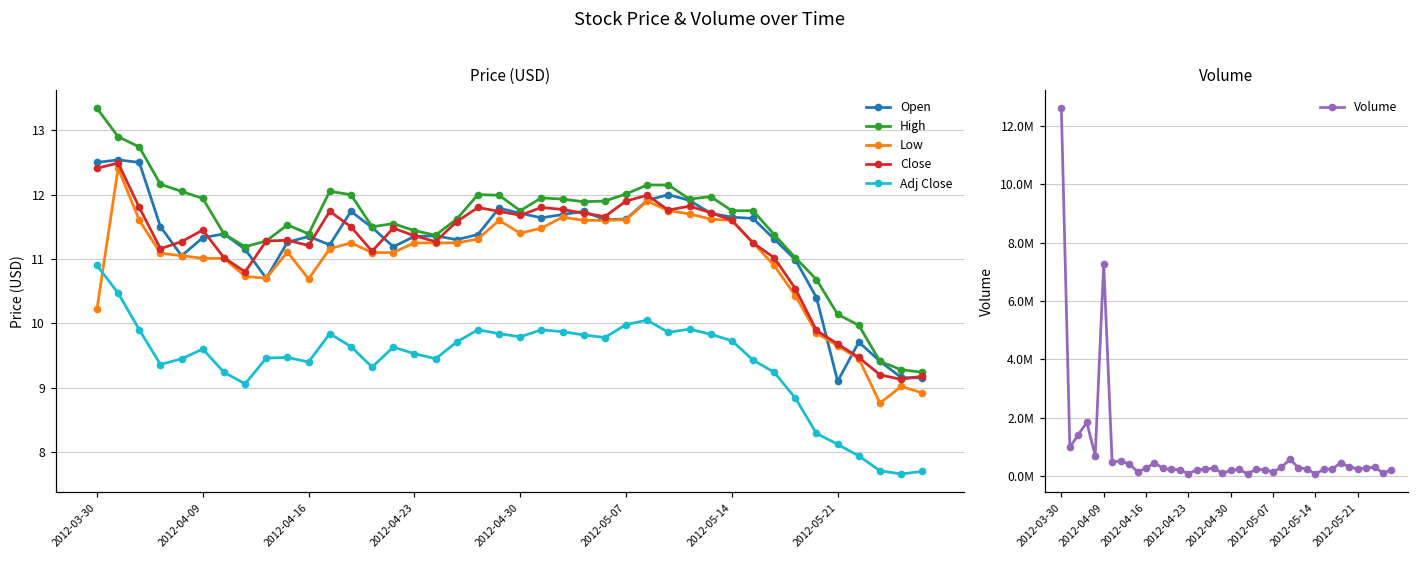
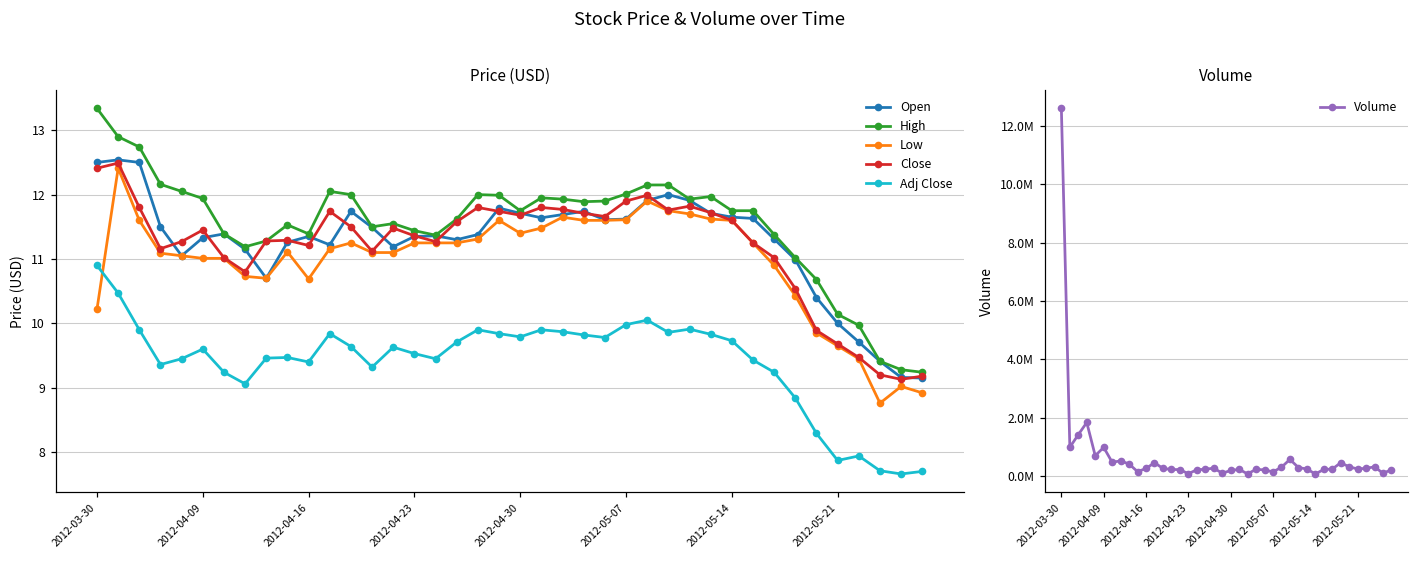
  {
    "Price (USD)": {
      "Open": {
        "2012-03-30": 12.5,
        "2012-04-09": 11.3,
        "2012-05-14": 11.7,
-       "2012-05-21": 9.1
+       "2012-05-21": 10.0
      },
      "High": {
        "2012-03-30": 13.3,
        "2012-04-09": 11.9,
        "2012-04-23": 11.4,
        "2012-05-07": 12.0,
        "2012-05-14": 11.8,
        "2012-05-21": 10.1
      },
      "Low": {
        "2012-03-30": 10.2,
        "2012-04-09": 11.0,
        "2012-04-16": 10.7,
        "2012-04-23": 11.3,
        "2012-04-30": 11.4
      },
      "Close": {
        "2012-03-30": 12.4,
        "2012-04-09": 11.5,
        "2012-04-16": 11.2,
        "2012-05-07": 11.9
      },
      "Adj Close": {
        "2012-03-30": 10.9,
        "2012-04-09": 9.6,
        "2012-04-16": 9.4,
        "2012-04-23": 9.5,
        "2012-04-30": 9.8,
        "2012-05-07": 10.0,
        "2012-05-14": 9.7,
-       "2012-05-21": 8.1
+       "2012-05-21": 7.9
      }
    },
    "Volume": {
      "2012-03-30": 12600000,
-     "2012-04-09": 7300000,
+     "2012-04-09": 1000000,
      "2012-04-16": 300000,
      "2012-04-23": 100000,
      "2012-04-30": 200000,
      "2012-05-07": 200000,
      "2012-05-14": 100000,
      "2012-05-21": 300000
    }
  }
